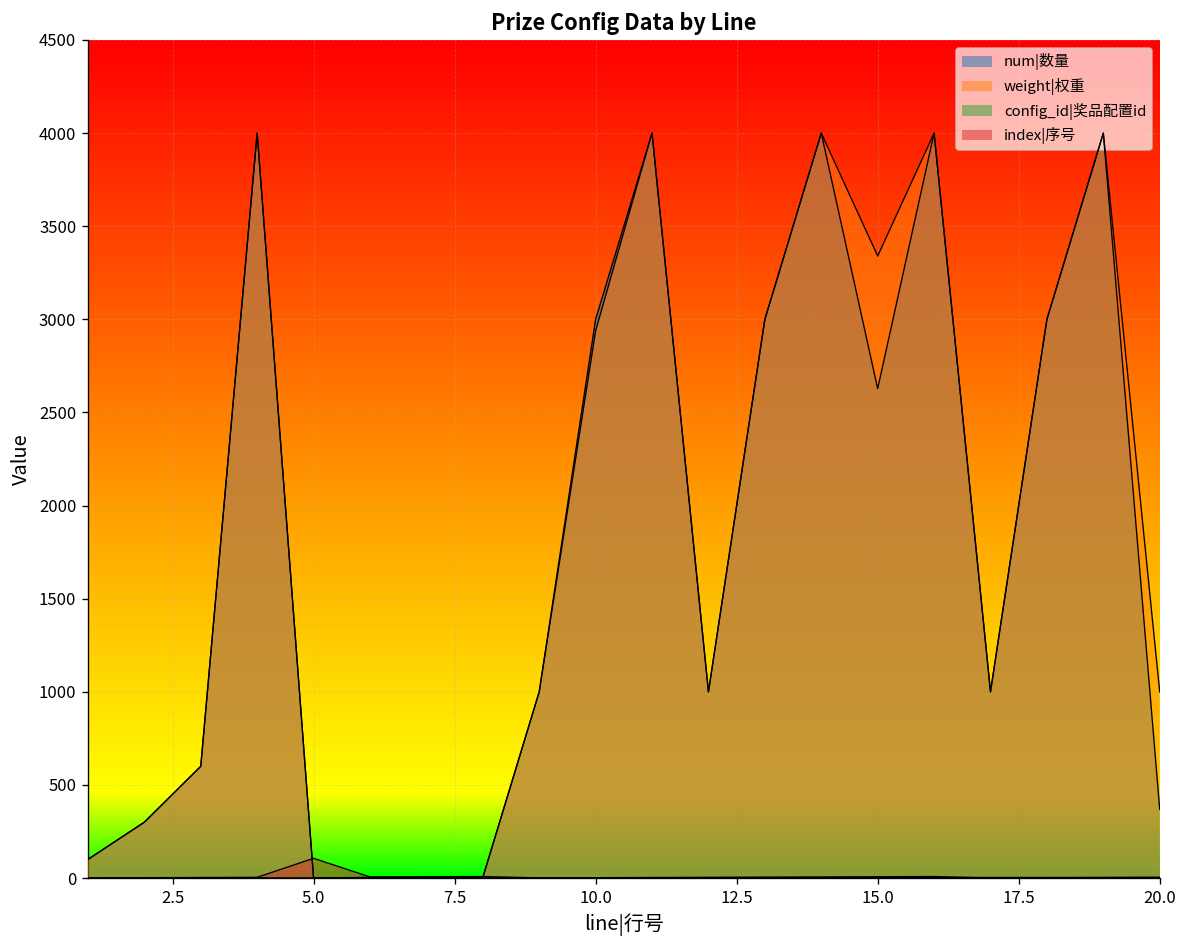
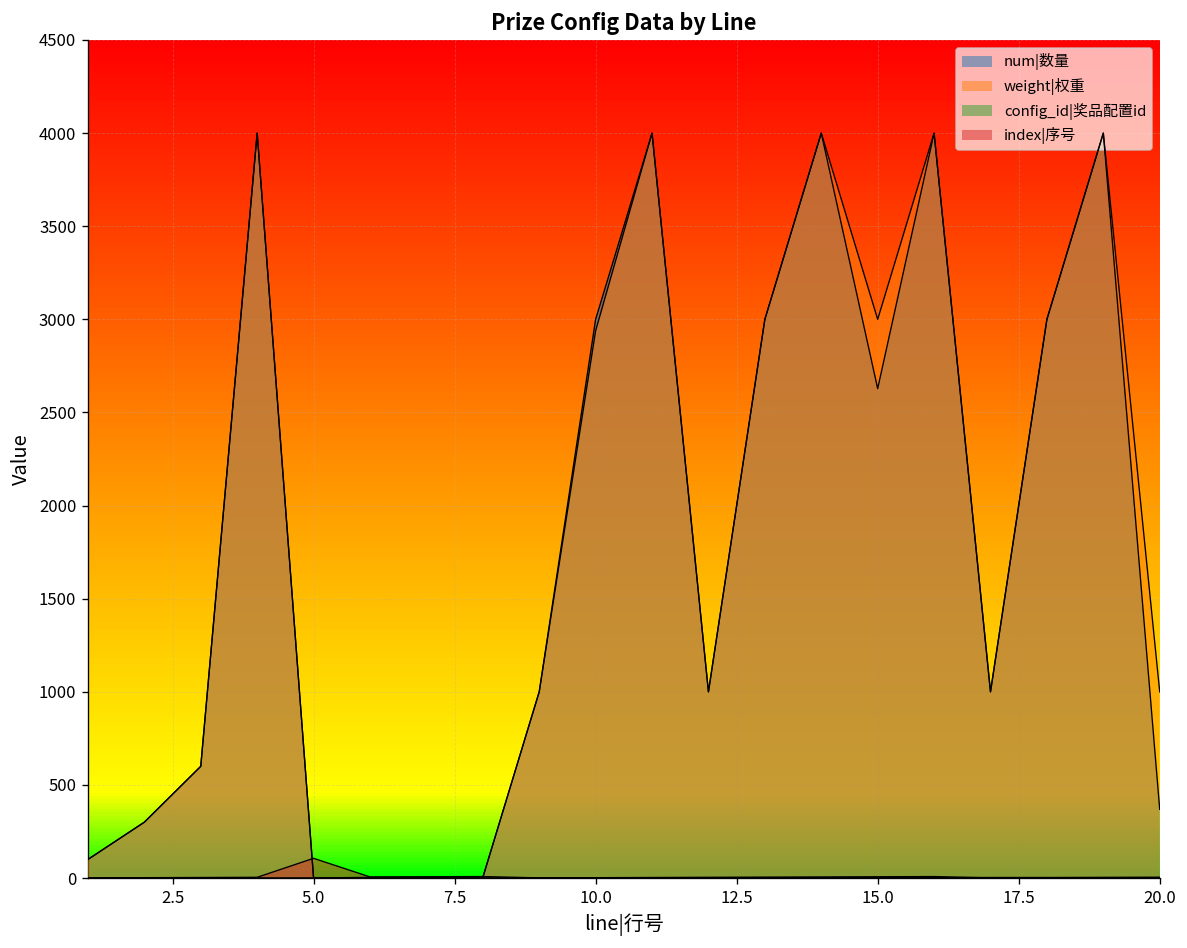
  {
    "num|数量": {
      "10.0": 3000,
      "15.0": 2630,
      "20.0": 370
    },
    "weight|权重": {
      "10.0": 2940,
-     "15.0": 3340,
+     "15.0": 3000,
      "20.0": 1000
    },
    "index|序号": {
      "5.0": 110
    }
  }
